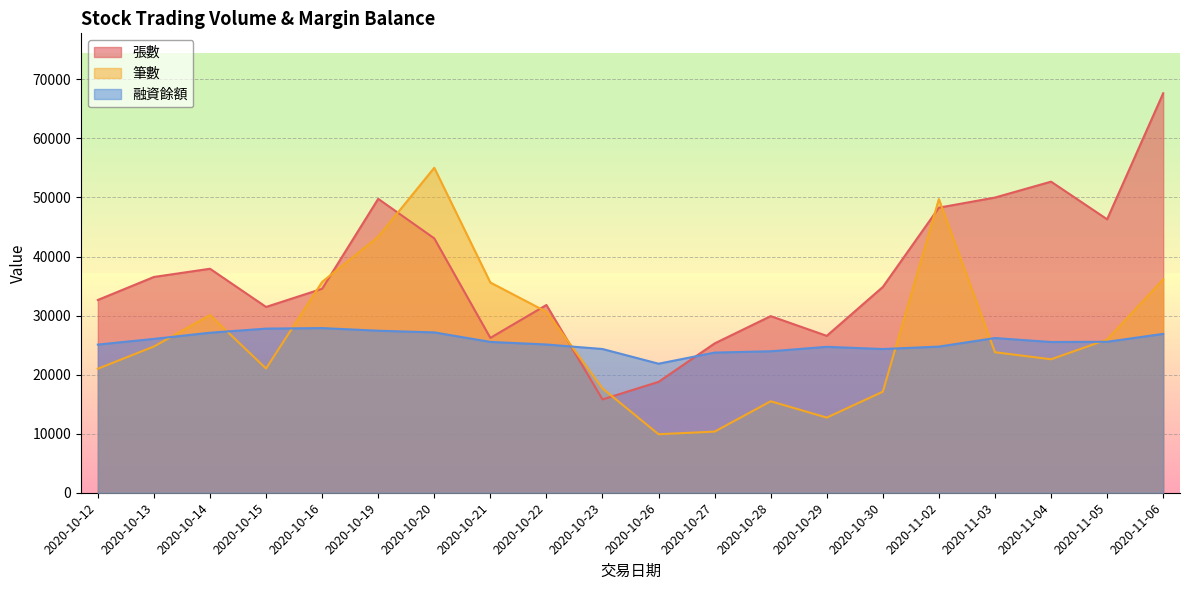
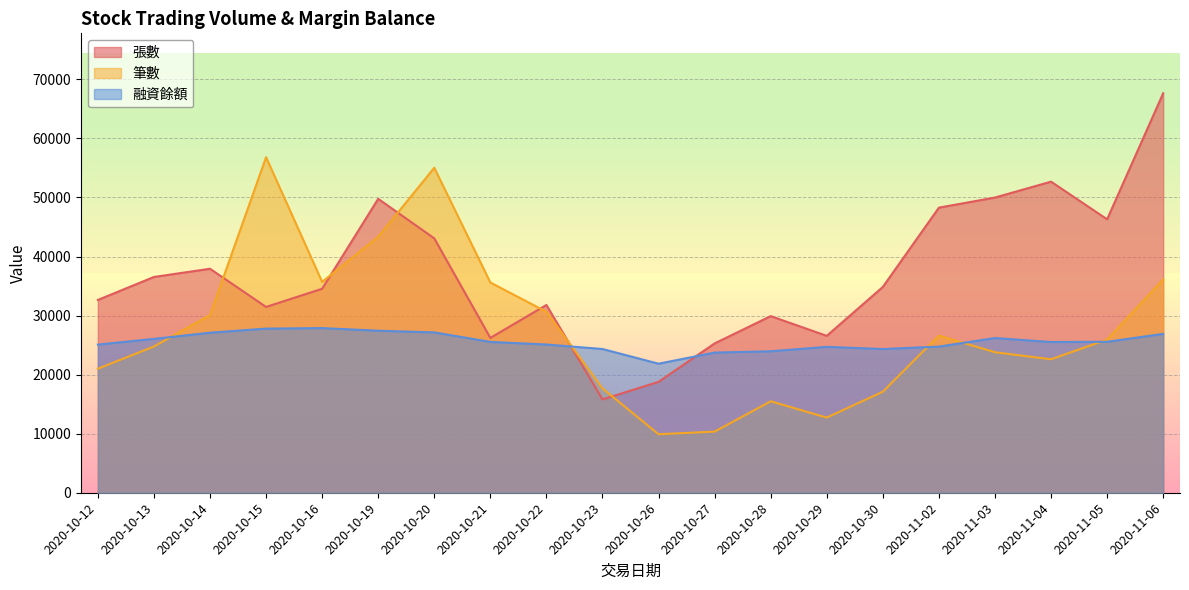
  {
    "張數": {
      "2020-10-12": 33000,
      "2020-10-13": 37000,
      "2020-10-14": 38000,
      "2020-10-15": 31000,
      "2020-10-16": 35000,
      "2020-10-19": 50000,
      "2020-10-20": 43000,
      "2020-10-21": 26000,
      "2020-10-22": 32000,
      "2020-10-23": 16000,
      "2020-10-26": 19000,
      "2020-10-27": 25000,
      "2020-10-28": 30000,
      "2020-10-29": 27000,
      "2020-10-30": 35000,
      "2020-11-02": 48000,
      "2020-11-03": 50000,
      "2020-11-04": 53000,
      "2020-11-05": 46000,
      "2020-11-06": 68000
    },
    "筆數": {
      "2020-10-12": 21000,
      "2020-10-13": 25000,
      "2020-10-14": 30000,
-     "2020-10-15": 21000,
+     "2020-10-15": 57000,
      "2020-10-16": 36000,
      "2020-10-19": 43000,
      "2020-10-20": 55000,
      "2020-10-21": 36000,
      "2020-10-22": 31000,
      "2020-10-23": 18000,
      "2020-10-26": 10000,
      "2020-10-27": 10000,
      "2020-10-28": 15000,
      "2020-10-29": 13000,
      "2020-10-30": 17000,
-     "2020-11-02": 50000,
+     "2020-11-02": 27000,
      "2020-11-03": 24000,
      "2020-11-04": 23000,
      "2020-11-06": 36000
    },
    "融資餘額": {
      "2020-10-12": 25000,
      "2020-10-13": 26000,
      "2020-10-14": 27000,
      "2020-10-15": 28000,
      "2020-10-16": 28000,
      "2020-10-19": 27000,
      "2020-10-20": 27000,
      "2020-10-21": 26000,
      "2020-10-22": 25000,
      "2020-10-23": 24000,
      "2020-10-26": 22000,
      "2020-10-27": 24000,
      "2020-10-28": 24000,
      "2020-10-29": 25000,
      "2020-10-30": 24000,
      "2020-11-02": 25000,
      "2020-11-03": 26000,
      "2020-11-04": 26000,
      "2020-11-06": 27000
    }
  }
